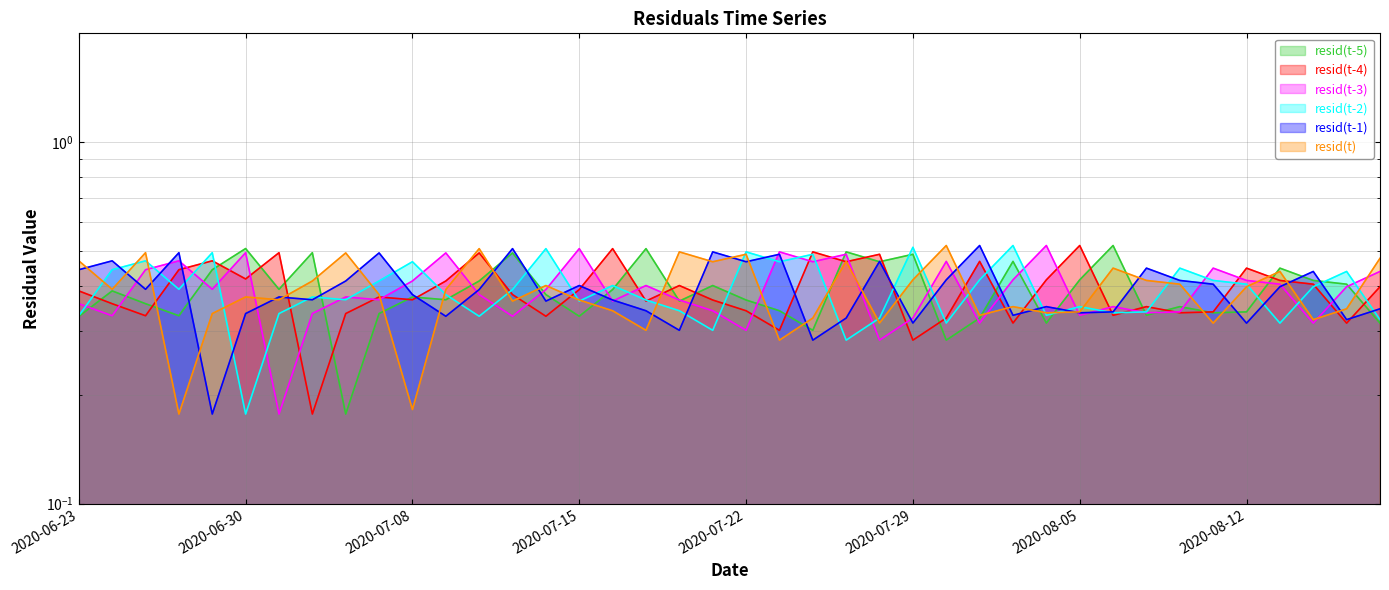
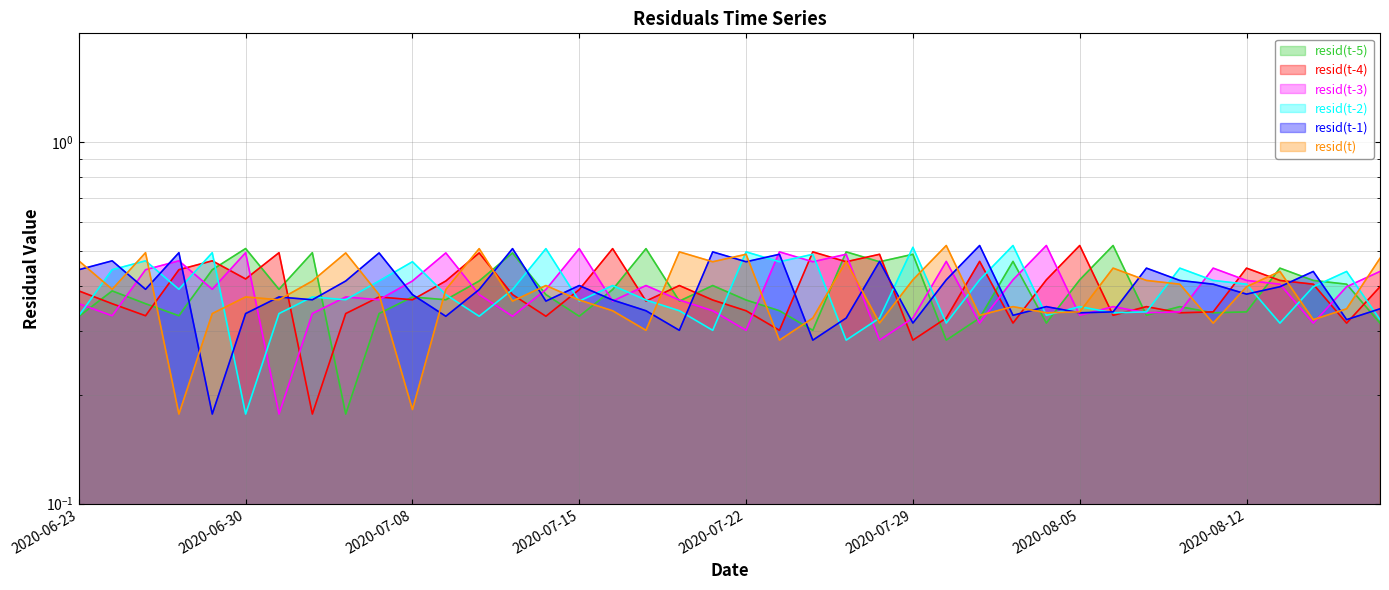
  {
    "resid(t-5)": {
      "2020-06-30": 0.51,
      "2020-07-15": 0.33,
      "2020-07-22": 0.37,
      "2020-07-29": 0.49,
      "2020-08-05": 0.42,
      "2020-08-12": 0.34
    },
    "resid(t-4)": {
      "2020-06-23": 0.39,
      "2020-06-30": 0.42,
      "2020-07-08": 0.37,
      "2020-07-15": 0.39,
      "2020-07-22": 0.34,
      "2020-07-29": 0.28,
      "2020-08-05": 0.52,
      "2020-08-12": 0.45
    },
    "resid(t-3)": {
      "2020-06-23": 0.36,
      "2020-06-30": 0.49,
      "2020-07-08": 0.41,
      "2020-07-15": 0.51,
      "2020-07-22": 0.30,
      "2020-07-29": 0.33,
      "2020-08-12": 0.41
    },
    "resid(t-2)": {
      "2020-06-30": 0.18,
      "2020-07-08": 0.47,
      "2020-07-29": 0.51,
      "2020-08-05": 0.35
    },
    "resid(t-1)": {
      "2020-06-23": 0.44,
      "2020-06-30": 0.34,
      "2020-07-15": 0.40,
      "2020-07-22": 0.47,
      "2020-07-29": 0.32,
-     "2020-08-12": 0.32
+     "2020-08-12": 0.38
    },
    "resid(t)": {
      "2020-06-23": 0.47,
      "2020-06-30": 0.37,
      "2020-07-08": 0.18,
      "2020-07-29": 0.42
    }
  }
